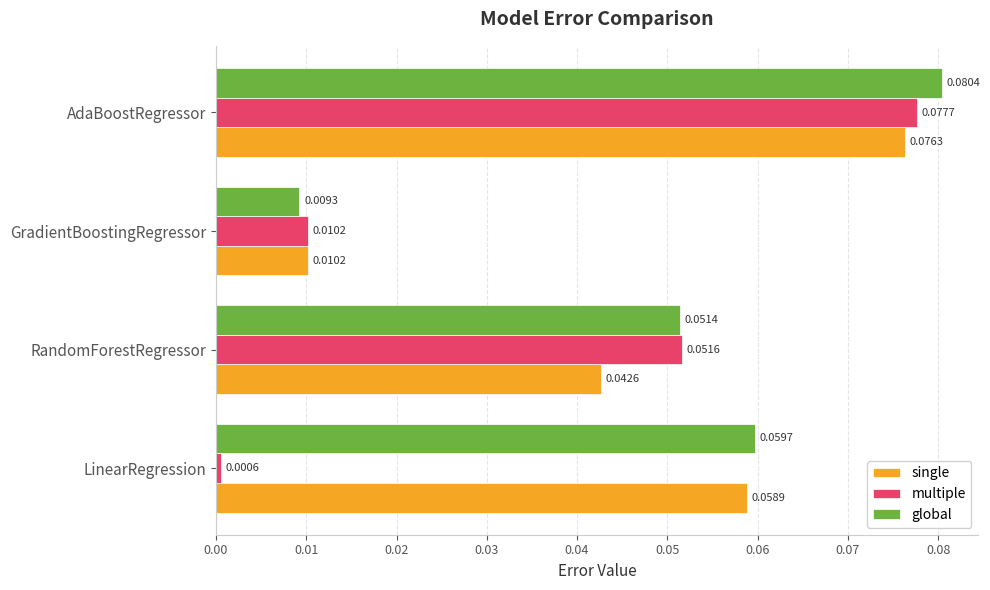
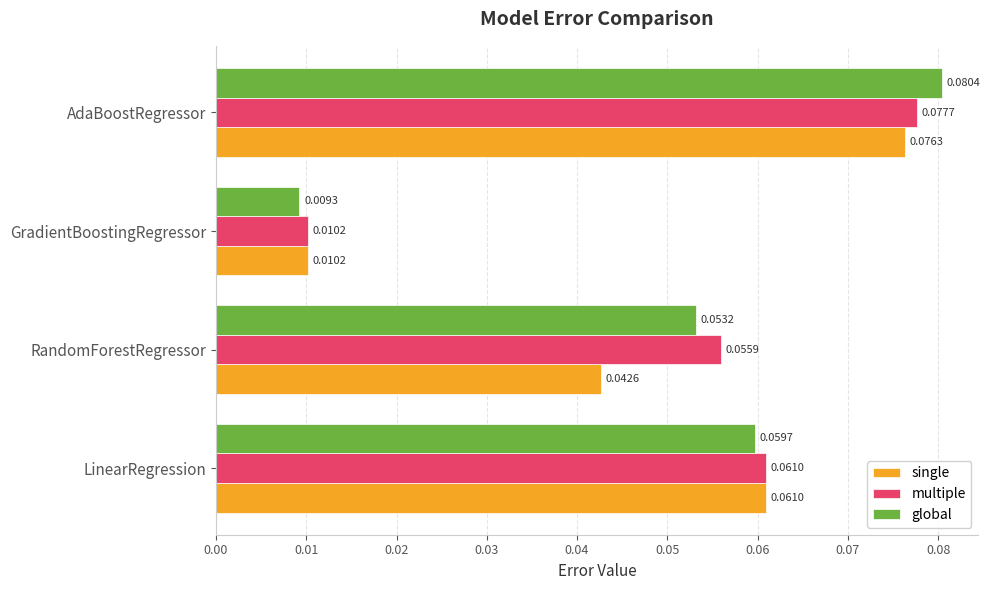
  {
    "single": {
      "AdaBoostRegressor": 0.0763,
      "GradientBoostingRegressor": 0.0102,
      "RandomForestRegressor": 0.0426,
-     "LinearRegression": 0.0589
+     "LinearRegression": 0.0610
    },
    "multiple": {
      "AdaBoostRegressor": 0.0777,
      "GradientBoostingRegressor": 0.0102,
-     "RandomForestRegressor": 0.0516,
-     "LinearRegression": 0.0006
+     "RandomForestRegressor": 0.0559,
+     "LinearRegression": 0.0610
    },
    "global": {
      "AdaBoostRegressor": 0.0804,
      "GradientBoostingRegressor": 0.0093,
-     "RandomForestRegressor": 0.0514,
+     "RandomForestRegressor": 0.0532,
      "LinearRegression": 0.0597
    }
  }
